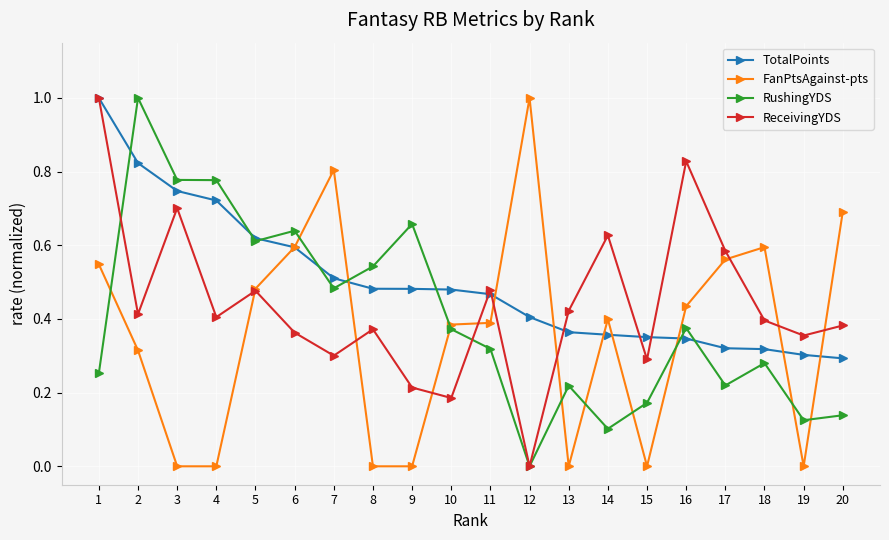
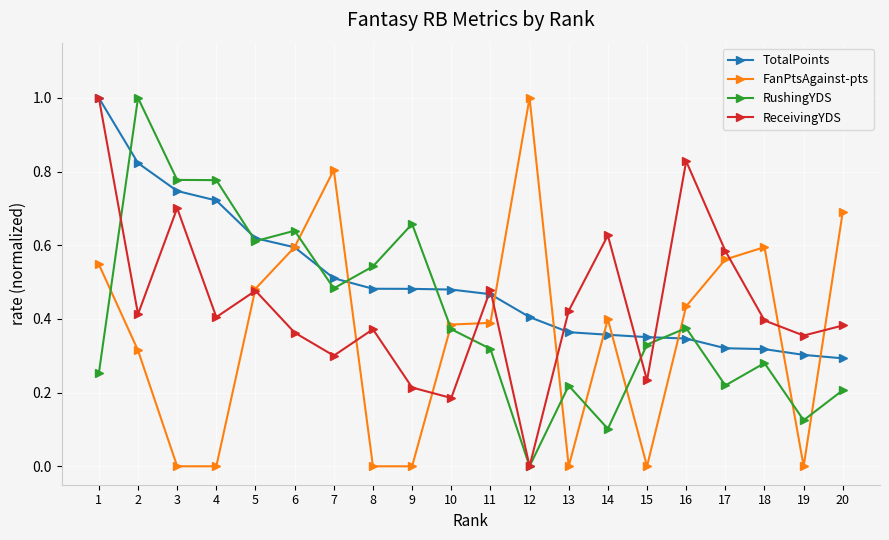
  {
    "TotalPoints": {
      "2": 0.82,
      "3": 0.75,
      "4": 0.72,
      "5": 0.62,
      "7": 0.51,
      "8": 0.48,
      "9": 0.48,
      "10": 0.48,
      "11": 0.47,
      "12": 0.41,
      "13": 0.36,
      "14": 0.36,
      "15": 0.35,
      "16": 0.35,
      "17": 0.32,
      "18": 0.32,
      "19": 0.30,
      "20": 0.29
    },
    "FanPtsAgainst-pts": {
      "1": 0.55,
      "2": 0.31,
      "3": 0.00,
      "4": 0.00,
      "7": 0.80,
      "8": 0.00,
      "9": 0.00,
      "10": 0.38,
      "11": 0.39,
      "12": 1.00,
      "13": 0.00,
      "14": 0.40,
      "15": 0.00,
      "16": 0.43,
      "17": 0.56,
      "18": 0.60,
      "19": 0.00,
      "20": 0.69
    },
    "RushingYDS": {
      "1": 0.25,
      "2": 1.00,
      "3": 0.78,
      "4": 0.78,
      "5": 0.61,
      "6": 0.64,
      "7": 0.48,
      "8": 0.54,
      "9": 0.66,
      "10": 0.37,
      "11": 0.32,
      "13": 0.22,
      "14": 0.10,
-     "15": 0.17,
+     "15": 0.33,
      "16": 0.38,
      "17": 0.22,
      "18": 0.28,
      "19": 0.13,
-     "20": 0.14
+     "20": 0.21
    },
    "ReceivingYDS": {
      "2": 0.41,
      "3": 0.70,
      "4": 0.41,
      "6": 0.36,
      "7": 0.30,
      "8": 0.37,
      "9": 0.21,
      "10": 0.19,
      "11": 0.48,
      "13": 0.42,
      "14": 0.63,
-     "15": 0.29,
+     "15": 0.23,
      "16": 0.83,
      "17": 0.58,
      "18": 0.40,
      "19": 0.35,
      "20": 0.38
    }
  }
